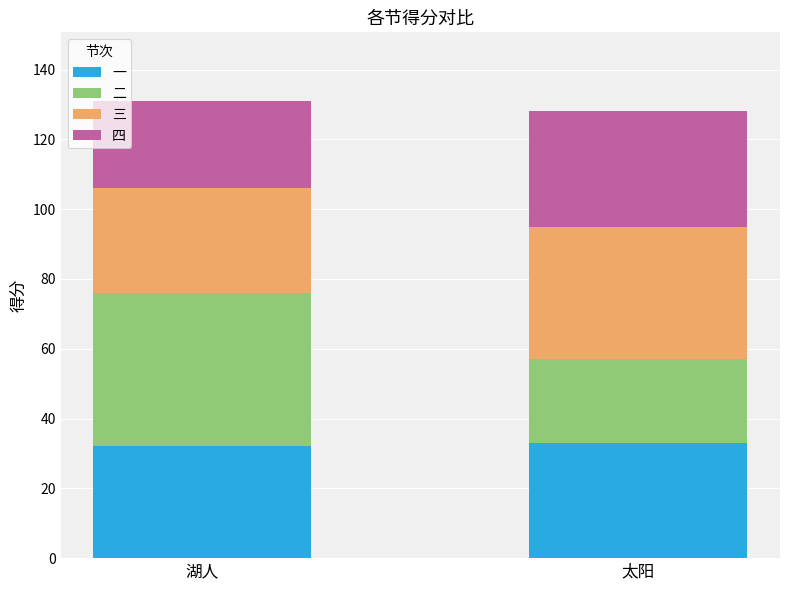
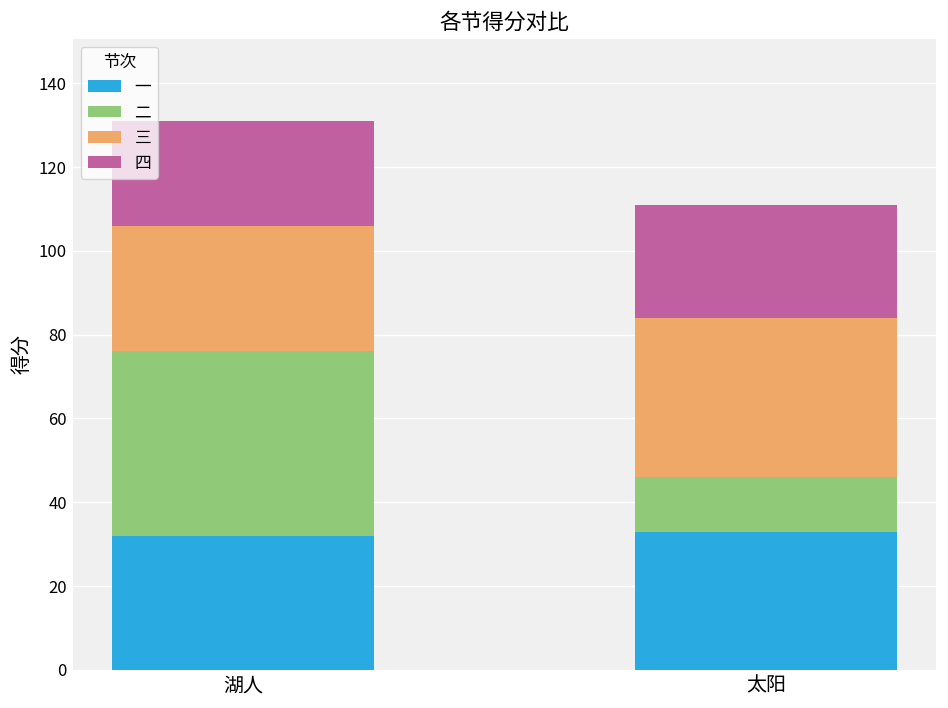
  {
    "一": {
      "湖人": 32,
      "太阳": 33
    },
    "二": {
      "湖人": 44,
-     "太阳": 24
+     "太阳": 13
    },
    "三": {
      "湖人": 30,
      "太阳": 38
    },
    "四": {
      "湖人": 25,
-     "太阳": 33
+     "太阳": 27
    }
  }
